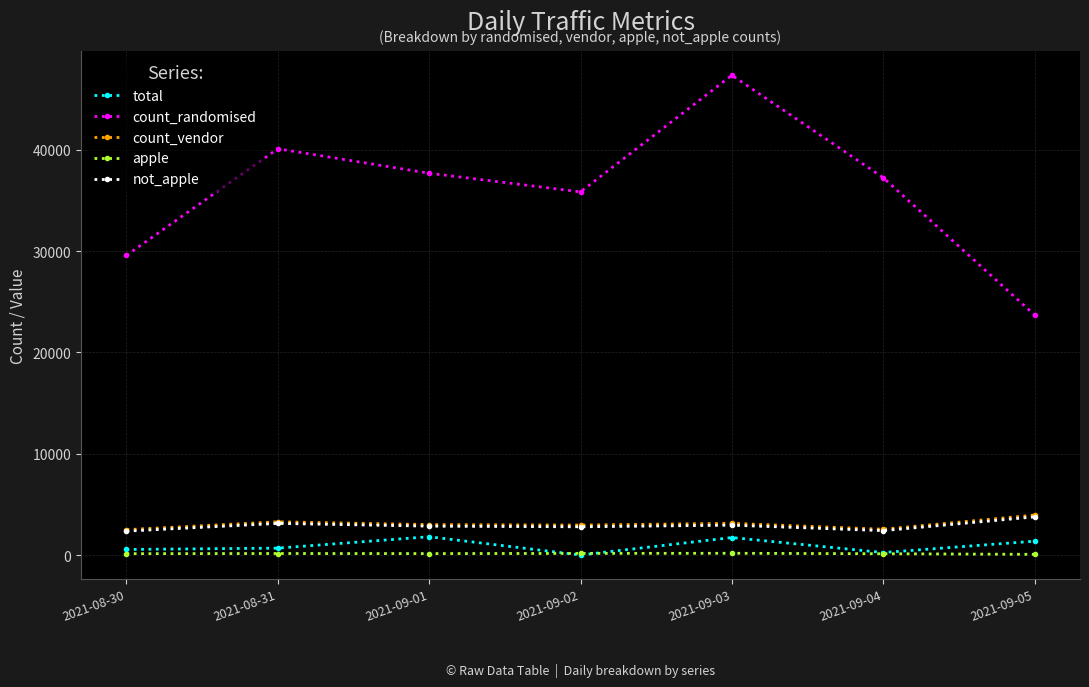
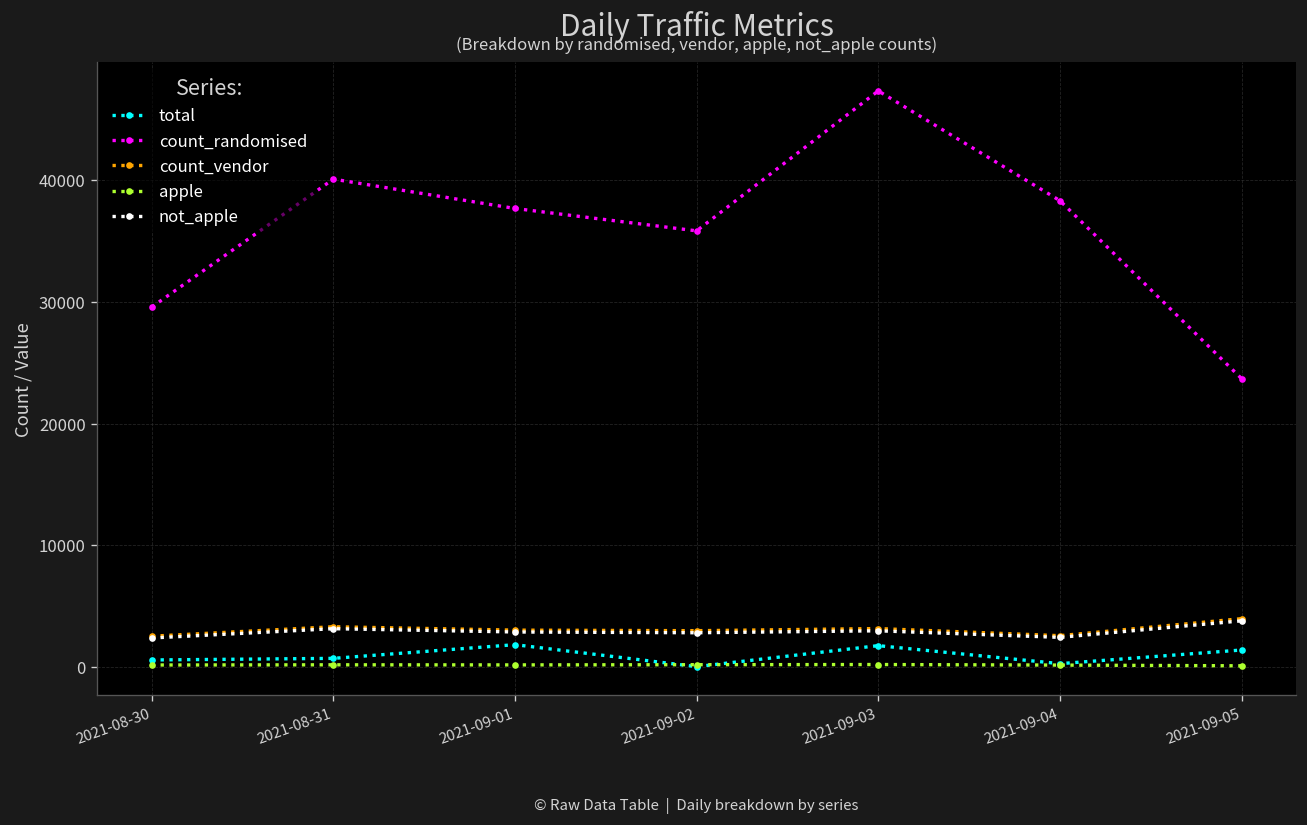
  {
    "total": {
      "2021-08-30": 600,
      "2021-08-31": 700,
      "2021-09-01": 1800,
      "2021-09-03": 1700,
      "2021-09-05": 1400
    },
    "count_randomised": {
      "2021-08-30": 29600,
      "2021-08-31": 40100,
      "2021-09-01": 37700,
      "2021-09-02": 35800,
      "2021-09-03": 47400,
-     "2021-09-04": 37200,
+     "2021-09-04": 38300,
      "2021-09-05": 23700
    },
    "apple": {
      "2021-08-30": 100,
      "2021-08-31": 200,
      "2021-09-01": 200,
      "2021-09-03": 200,
      "2021-09-05": 100
    }
  }
